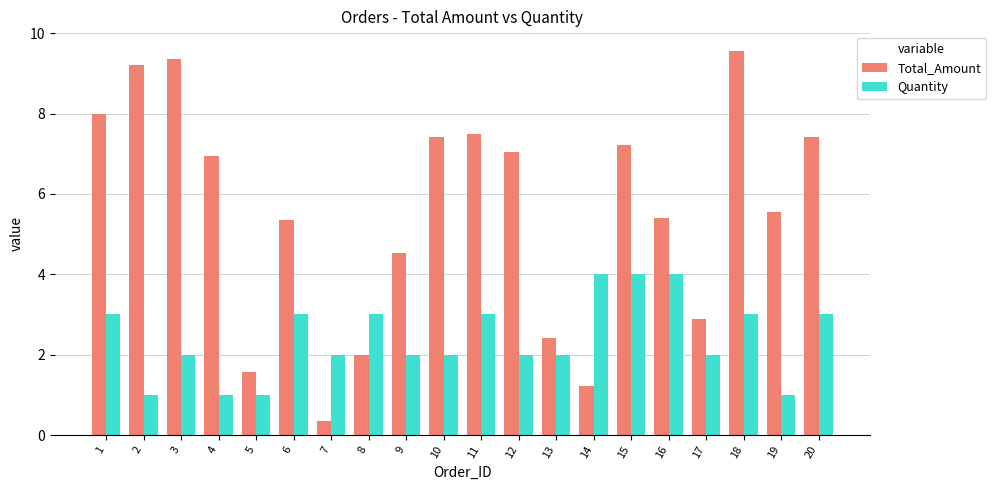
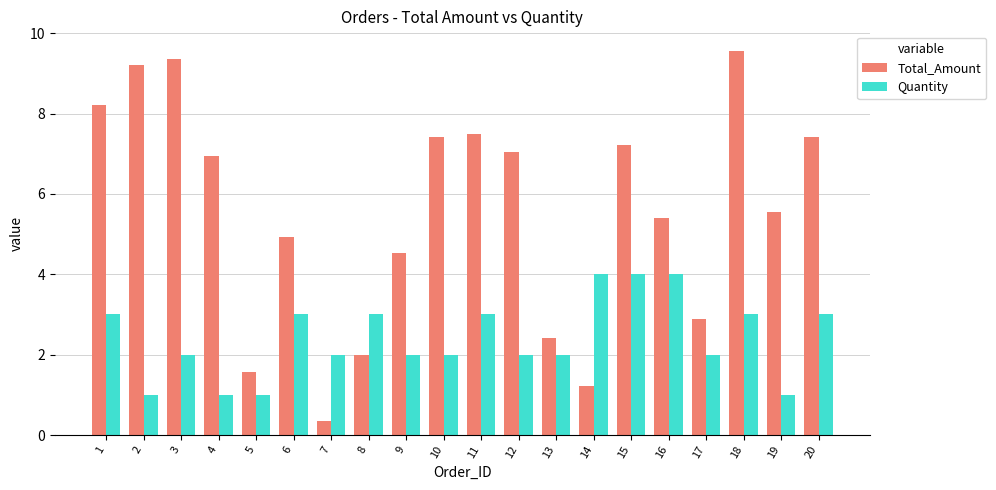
  {
    "Total_Amount": {
-     "1": 8.0,
+     "1": 8.2,
      "2": 9.2,
      "3": 9.4,
      "4": 7.0,
      "5": 1.6,
-     "6": 5.3,
+     "6": 4.9,
      "7": 0.4,
      "8": 2.0,
      "9": 4.5,
      "10": 7.4,
      "11": 7.5,
      "12": 7.0,
      "13": 2.4,
      "14": 1.2,
      "15": 7.2,
      "16": 5.4,
      "17": 2.9,
      "18": 9.6,
      "19": 5.5,
      "20": 7.4
    },
    "Quantity": {
      "1": 3.0,
      "2": 1.0,
      "3": 2.0,
      "4": 1.0,
      "5": 1.0,
      "6": 3.0,
      "7": 2.0,
      "8": 3.0,
      "9": 2.0,
      "10": 2.0,
      "11": 3.0,
      "12": 2.0,
      "13": 2.0,
      "14": 4.0,
      "15": 4.0,
      "16": 4.0,
      "17": 2.0,
      "18": 3.0,
      "19": 1.0,
      "20": 3.0
    }
  }
